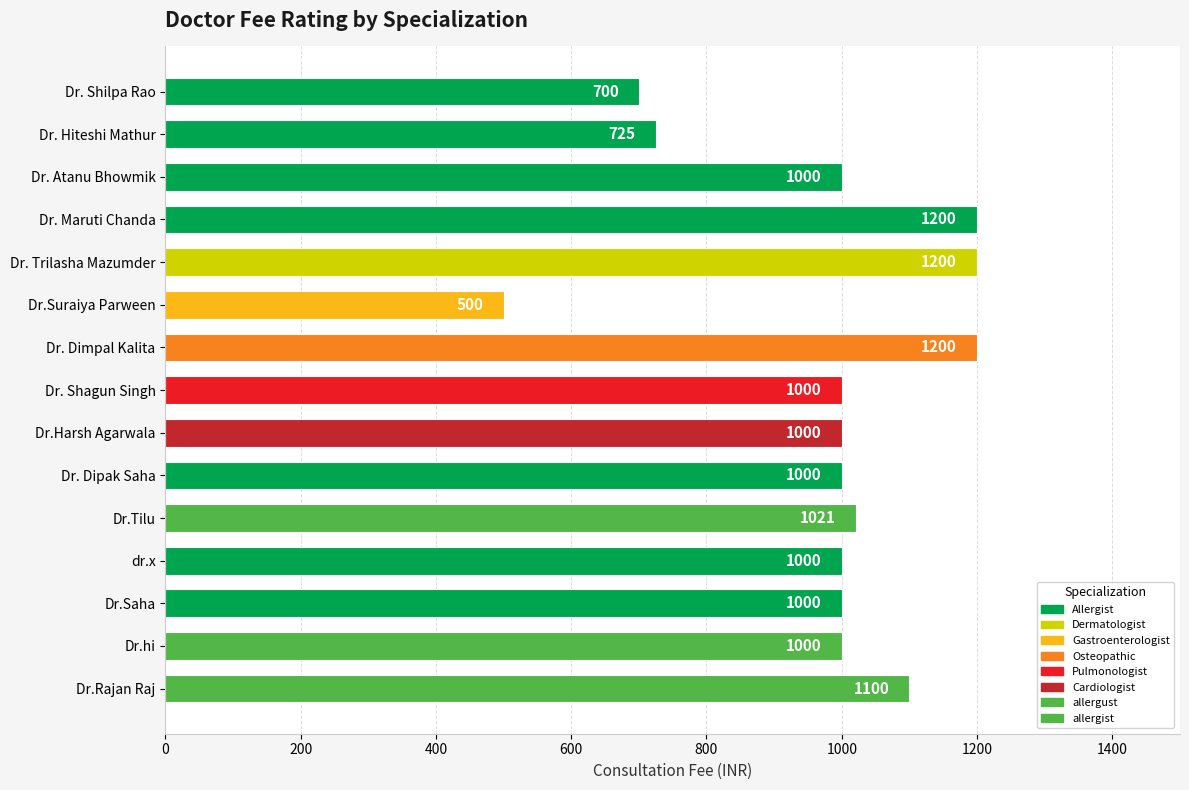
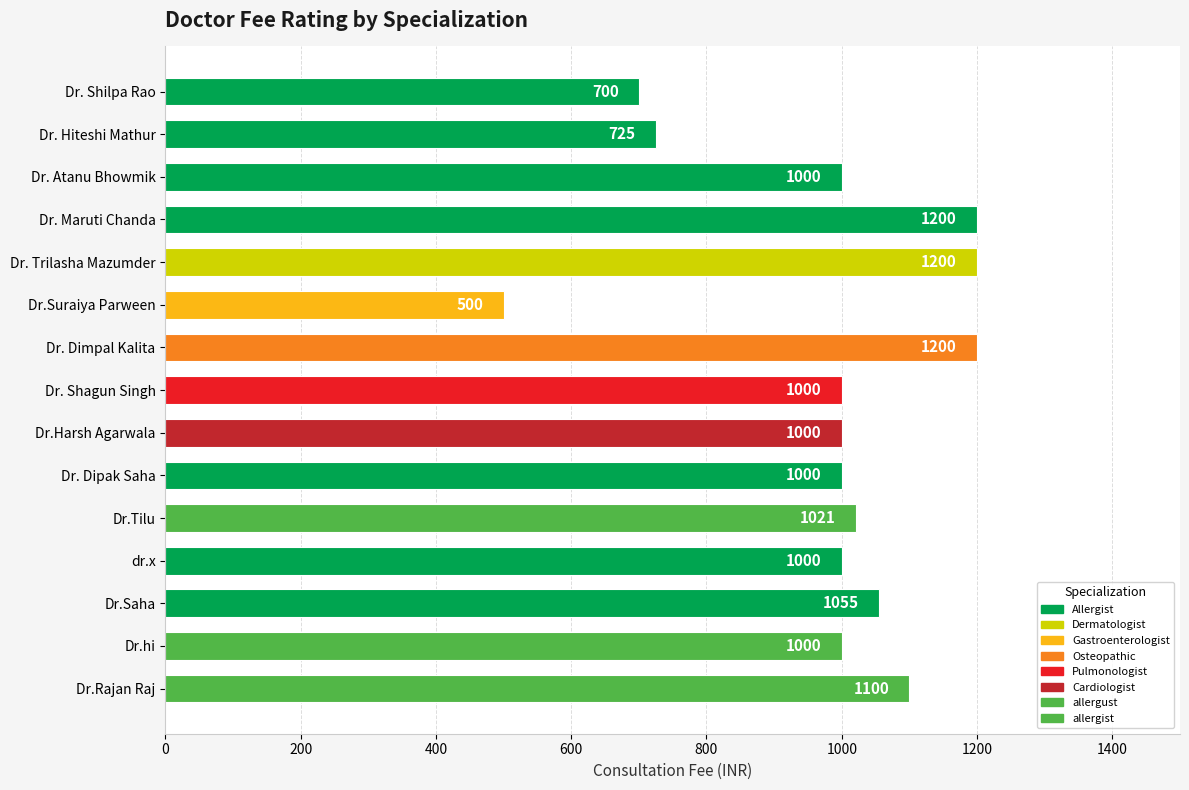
  {
    "Dr. Shilpa Rao": 700,
    "Dr. Hiteshi Mathur": 725,
    "Dr. Atanu Bhowmik": 1000,
    "Dr. Maruti Chanda": 1200,
    "Dr. Trilasha Mazumder": 1200,
    "Dr.Suraiya Parween": 500,
    "Dr. Dimpal Kalita": 1200,
    "Dr. Shagun Singh": 1000,
    "Dr.Harsh Agarwala": 1000,
    "Dr. Dipak Saha": 1000,
    "Dr.Tilu": 1021,
    "dr.x": 1000,
-   "Dr.Saha": 1000,
+   "Dr.Saha": 1055,
    "Dr.hi": 1000,
    "Dr.Rajan Raj": 1100
  }
